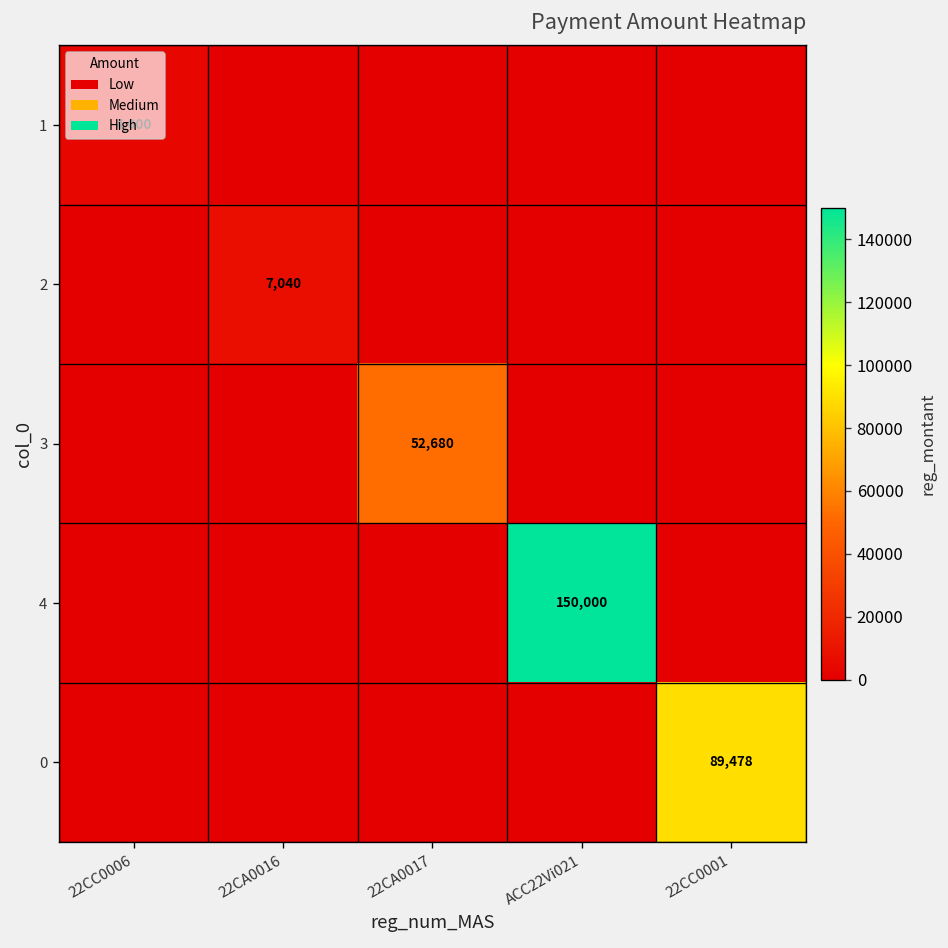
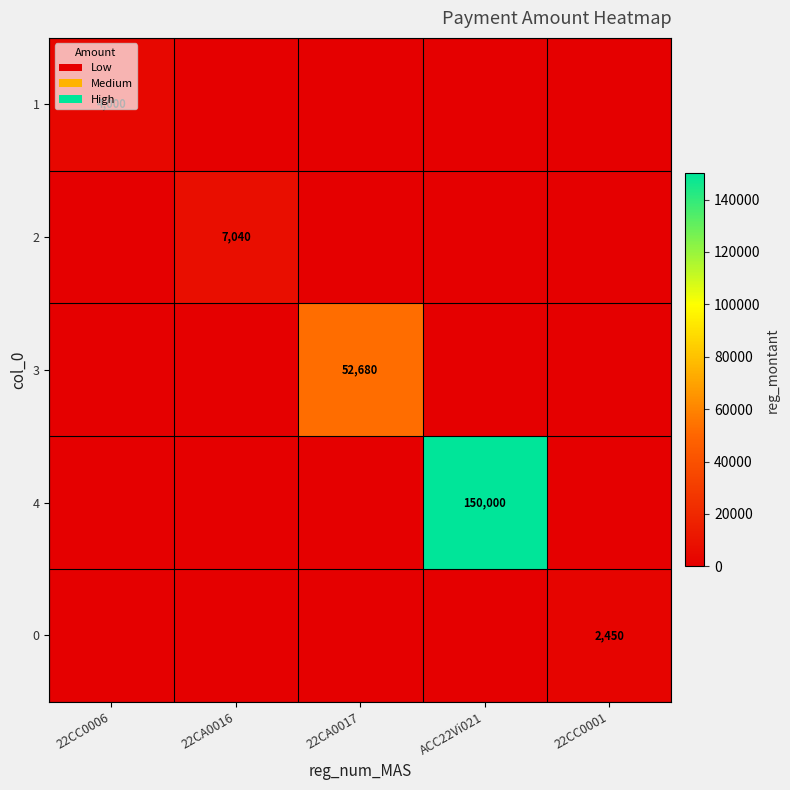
  {
    "2": {
      "22CA0016": "7,040"
    },
    "3": {
      "22CA0017": "52,680"
    },
    "4": {
      "ACC22Vi021": "150,000"
    },
    "0": {
-     "22CC0001": "89,478"
+     "22CC0001": "2,450"
    }
  }
